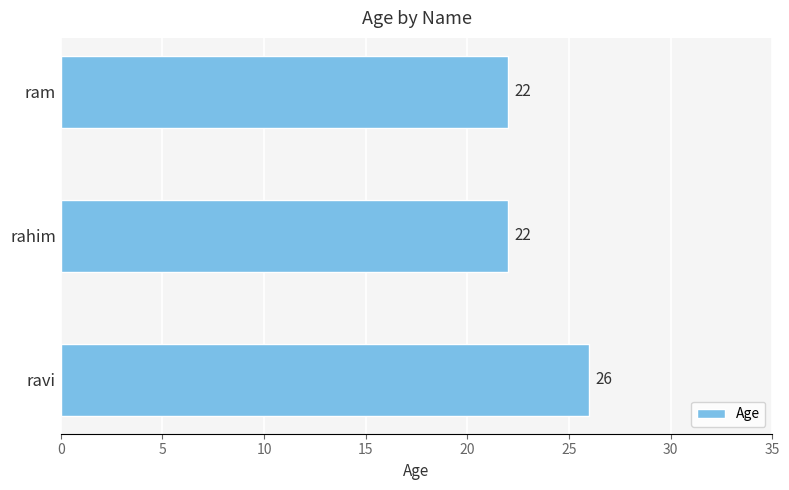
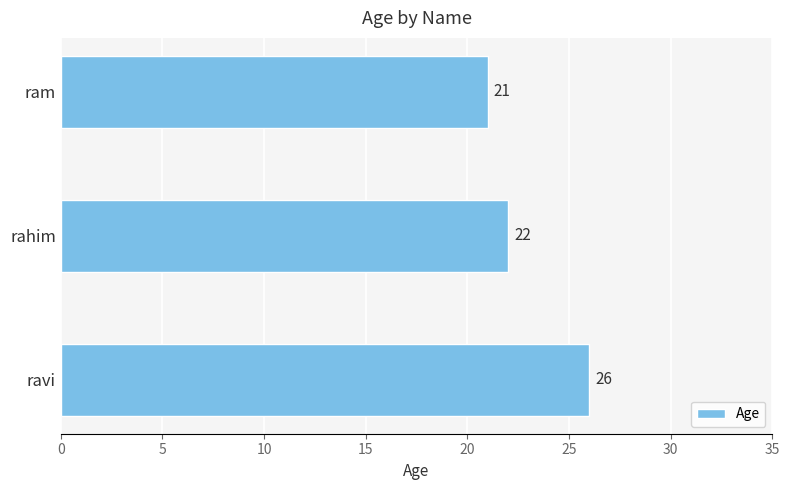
  {
-   "ram": 22,
+   "ram": 21,
    "rahim": 22,
    "ravi": 26
  }
